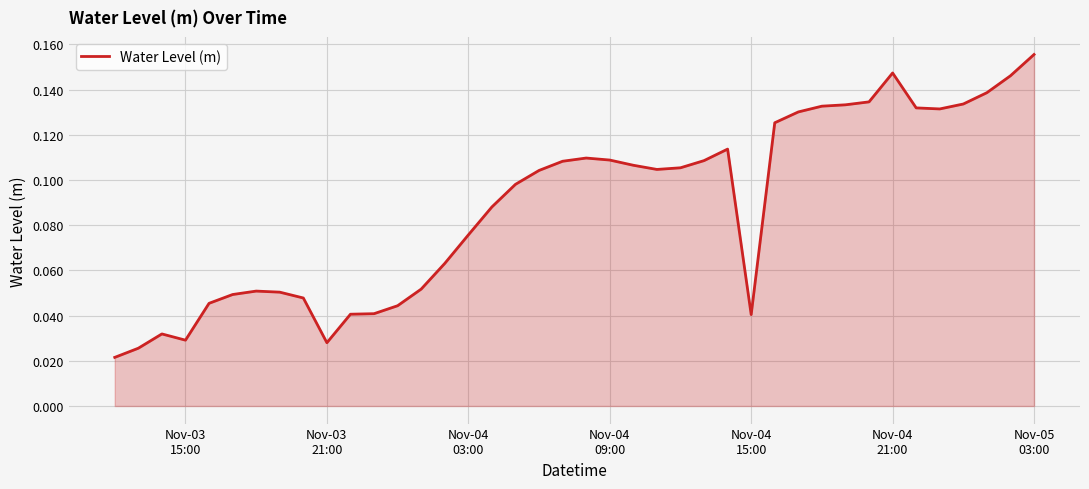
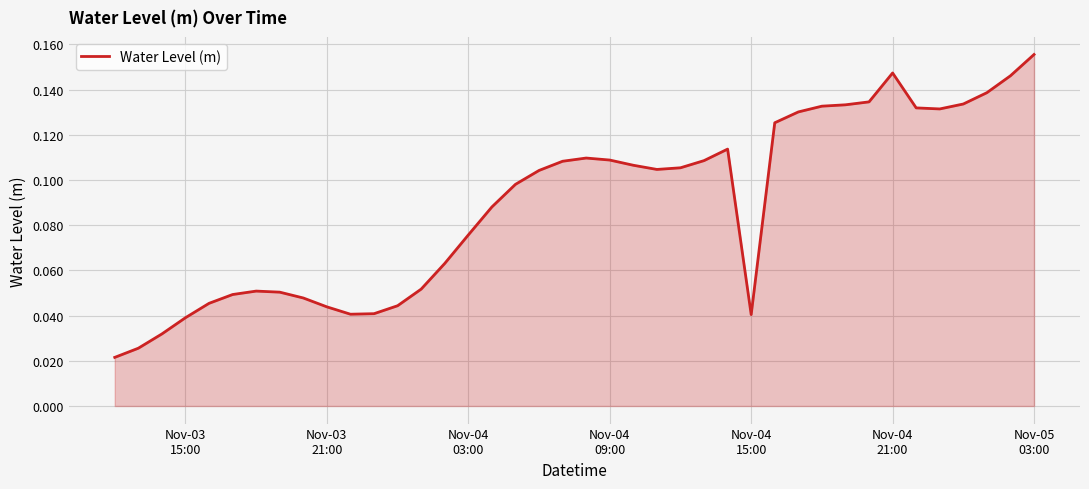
  {
-   "Nov-03 15:00": 0.029,
-   "Nov-03 21:00": 0.028,
+   "Nov-03 15:00": 0.039,
+   "Nov-03 21:00": 0.044,
    "Nov-04 03:00": 0.076,
    "Nov-04 09:00": 0.109,
    "Nov-04 15:00": 0.040,
    "Nov-04 21:00": 0.147,
    "Nov-05 03:00": 0.156
  }
